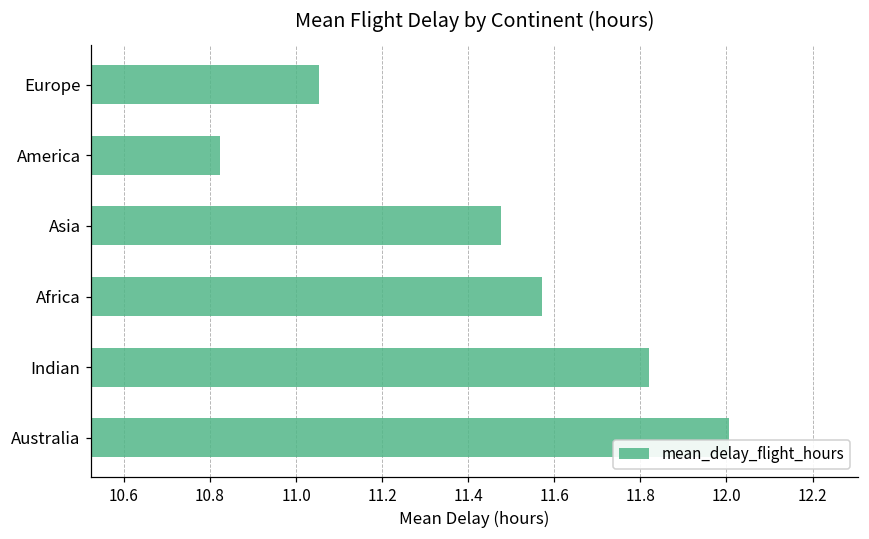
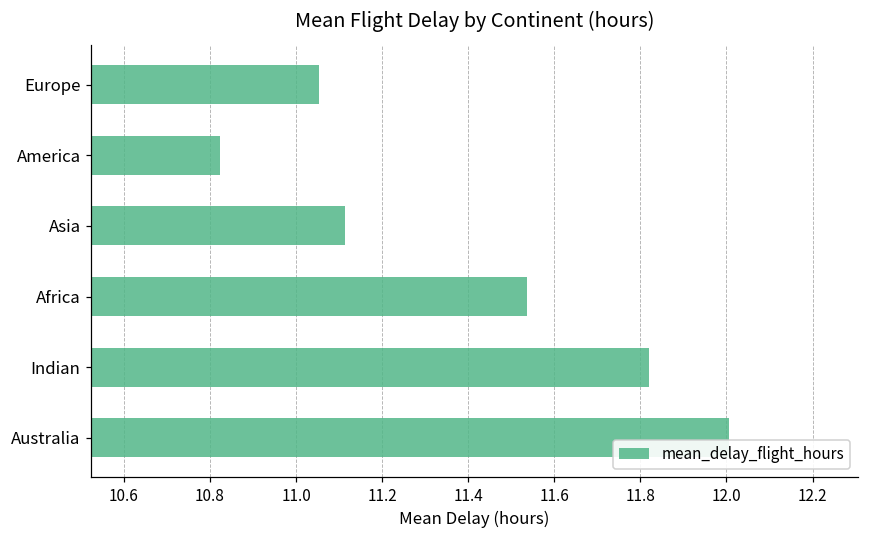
  {
    "Europe": 11.05,
    "America": 10.82,
-   "Asia": 11.48,
-   "Africa": 11.57,
+   "Asia": 11.11,
+   "Africa": 11.54,
    "Indian": 11.82,
    "Australia": 12.01
  }
